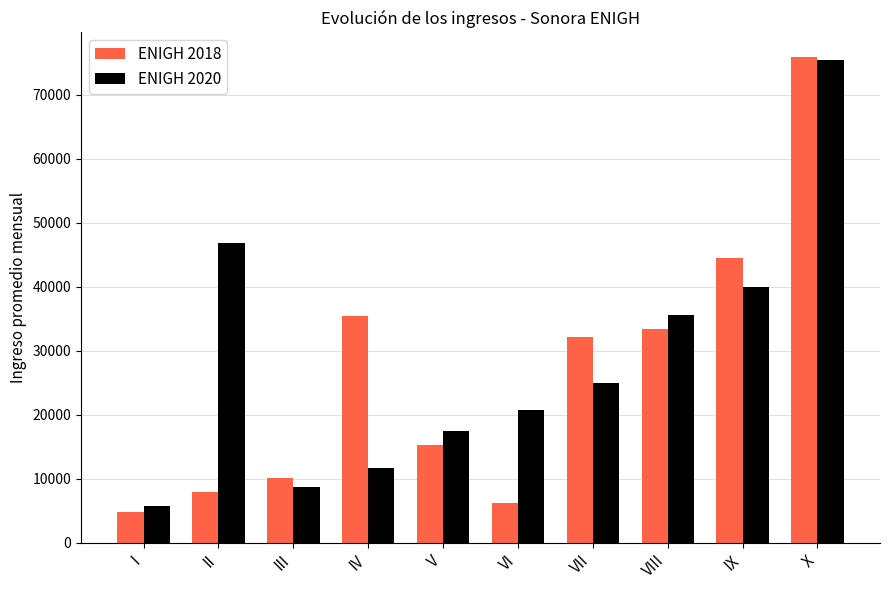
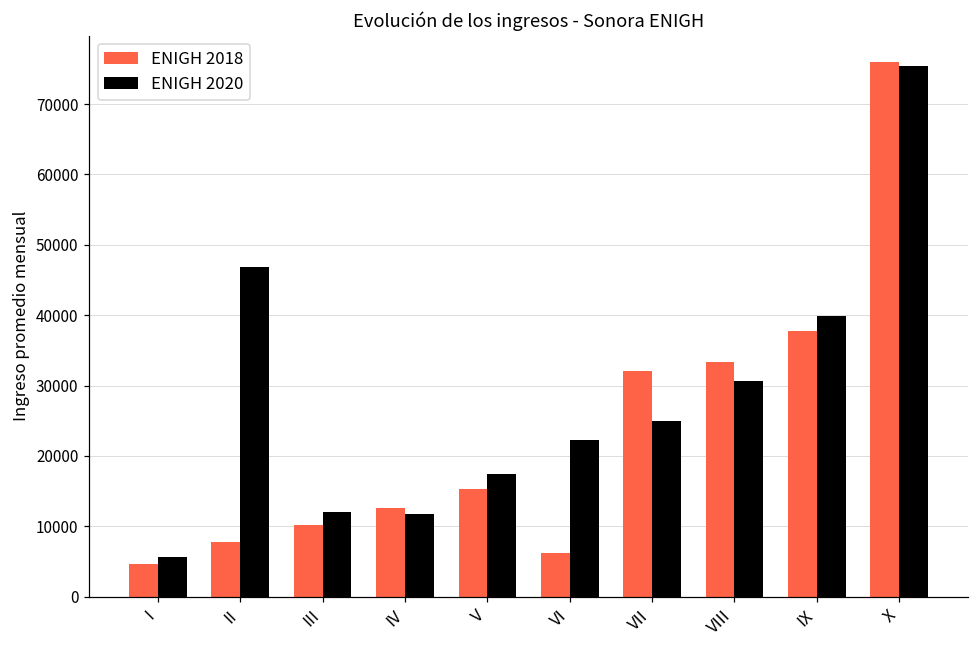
  {
    "ENIGH 2018": {
      "I": 5000,
      "II": 8000,
      "III": 10000,
-     "IV": 35000,
+     "IV": 13000,
      "V": 15000,
      "VI": 6000,
      "VII": 32000,
      "VIII": 33000,
-     "IX": 44000,
+     "IX": 38000,
      "X": 76000
    },
    "ENIGH 2020": {
      "I": 6000,
      "II": 47000,
-     "III": 9000,
+     "III": 12000,
      "IV": 12000,
      "V": 17000,
-     "VI": 21000,
+     "VI": 22000,
      "VII": 25000,
-     "VIII": 36000,
+     "VIII": 31000,
      "IX": 40000,
      "X": 75000
    }
  }
